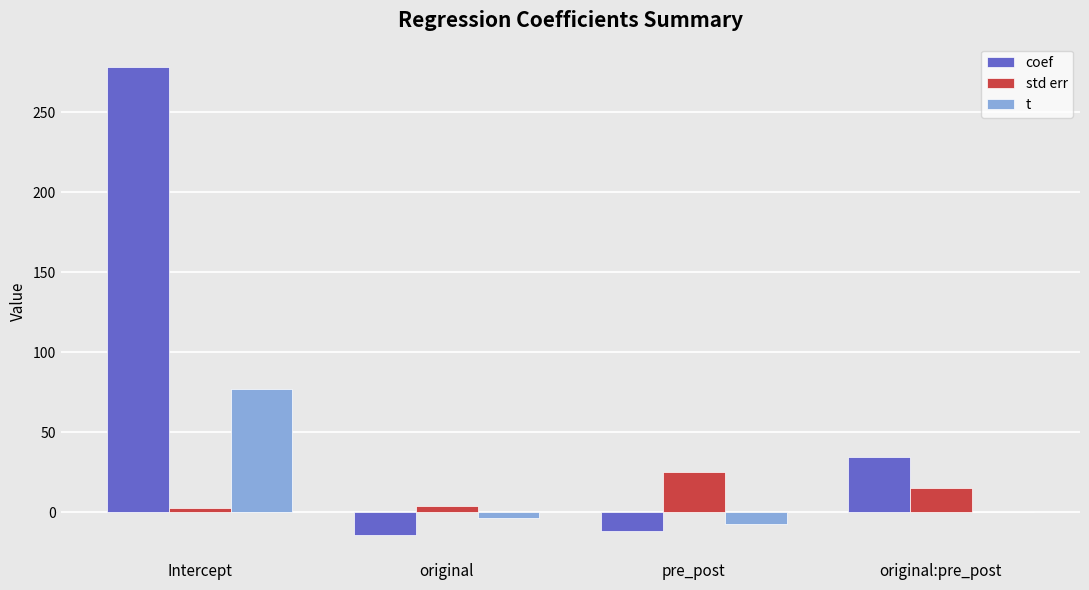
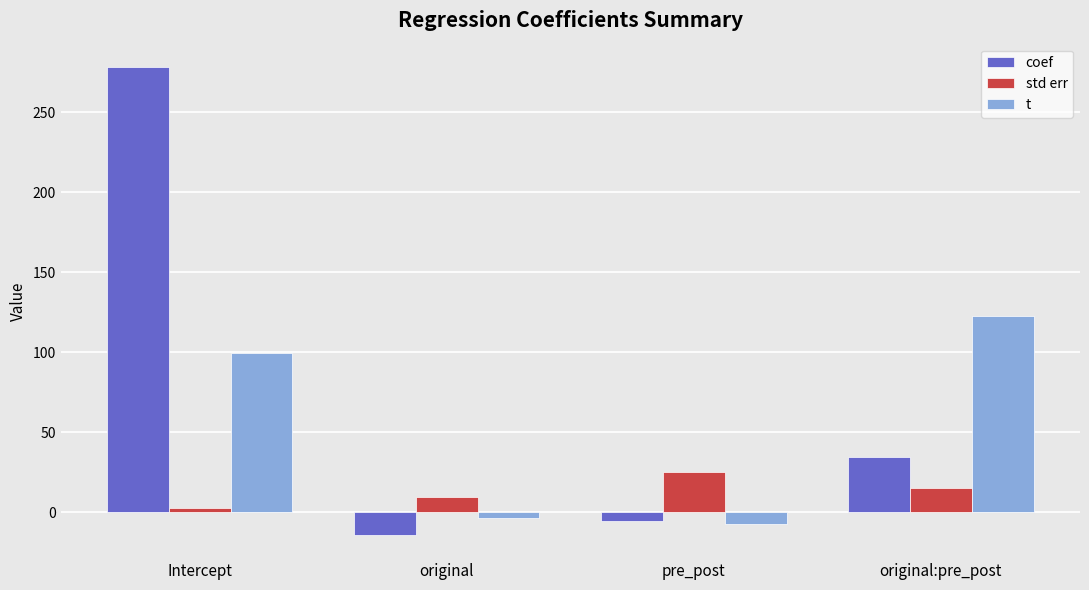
  {
    "coef": {
      "Intercept": 278,
      "original": -14,
-     "pre_post": -12,
+     "pre_post": -5,
      "original:pre_post": 35
    },
    "std err": {
      "Intercept": 3,
-     "original": 4,
+     "original": 10,
      "pre_post": 25,
      "original:pre_post": 15
    },
    "t": {
-     "Intercept": 77,
+     "Intercept": 99,
      "original": -4,
      "pre_post": -7,
-     "original:pre_post": 1
+     "original:pre_post": 123
    }
  }
